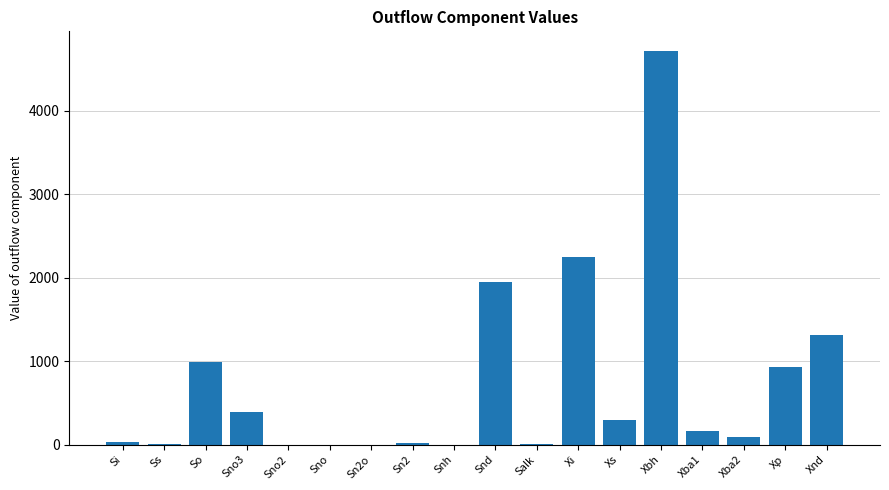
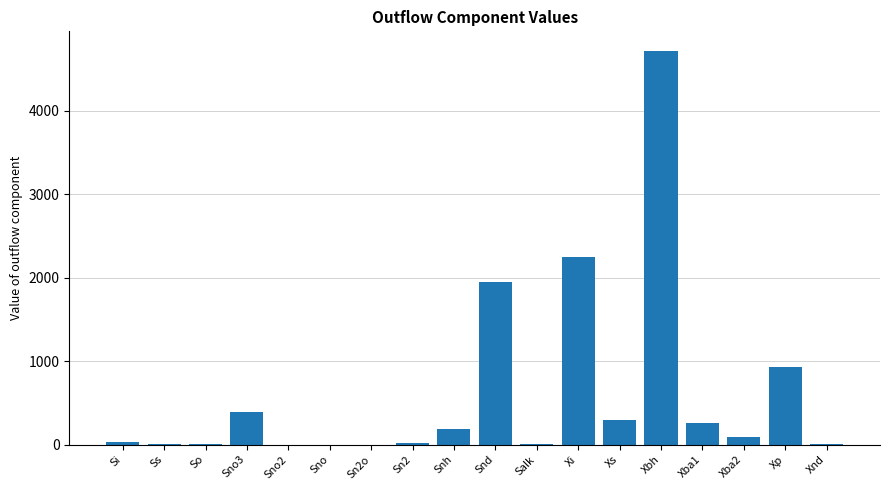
  {
    "Si": 0,
-   "So": 1000,
+   "So": 0,
    "Sno3": 400,
-   "Snh": 0,
+   "Snh": 200,
    "Snd": 2000,
    "Xi": 2200,
    "Xs": 300,
    "Xbh": 4700,
-   "Xba1": 200,
+   "Xba1": 300,
    "Xba2": 100,
    "Xp": 900,
-   "Xnd": 1300
+   "Xnd": 0
  }
